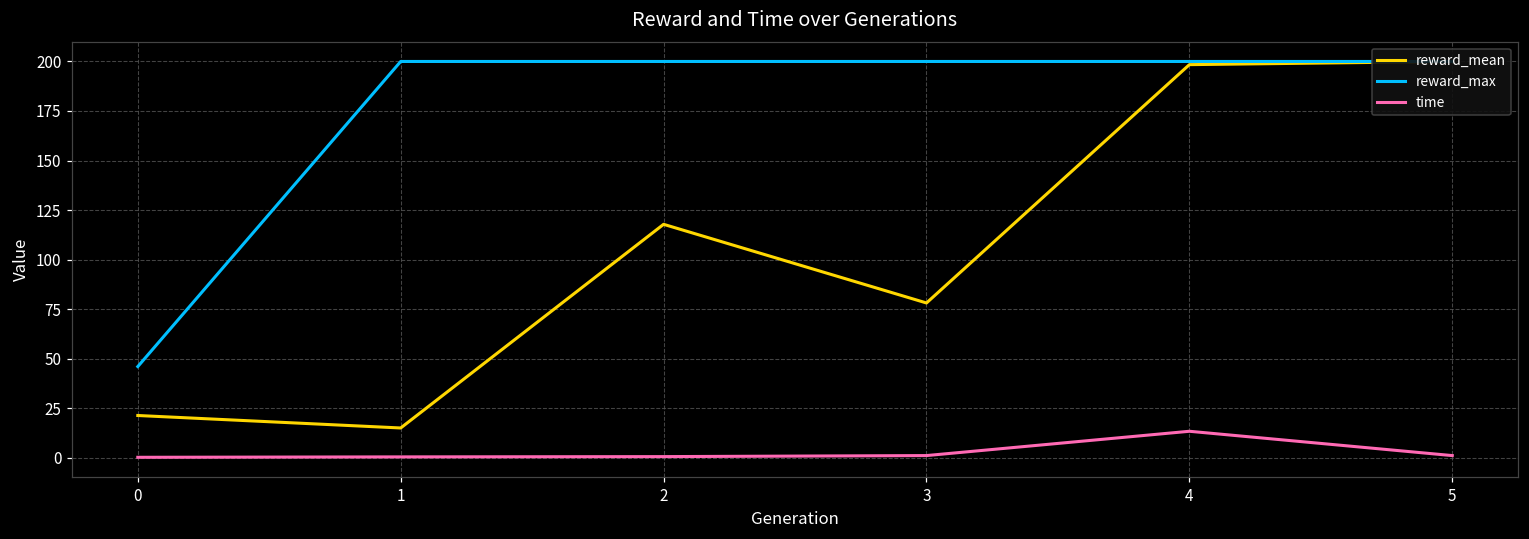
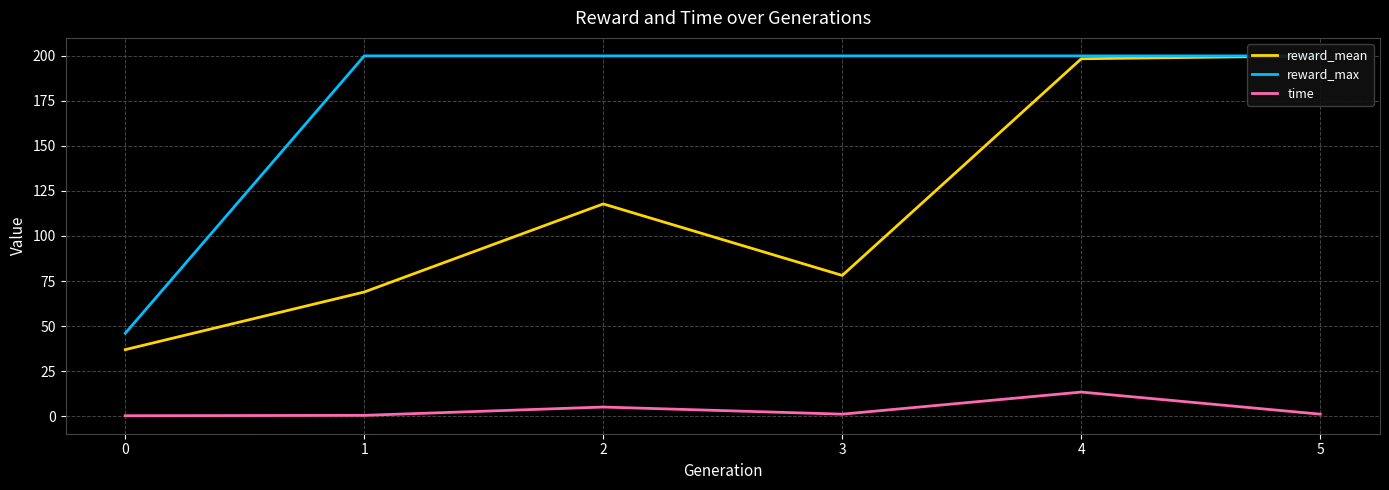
  {
    "reward_mean": {
-     "0": 21,
-     "1": 15,
+     "0": 37,
+     "1": 69,
      "2": 118,
      "3": 78,
      "4": 198
    },
    "reward_max": {
      "0": 46,
      "1": 200,
      "2": 200,
      "3": 200,
      "4": 200
    },
    "time": {
      "0": 0,
      "1": 0,
-     "2": 1,
+     "2": 5,
      "3": 1,
      "4": 13,
      "5": 1
    }
  }
